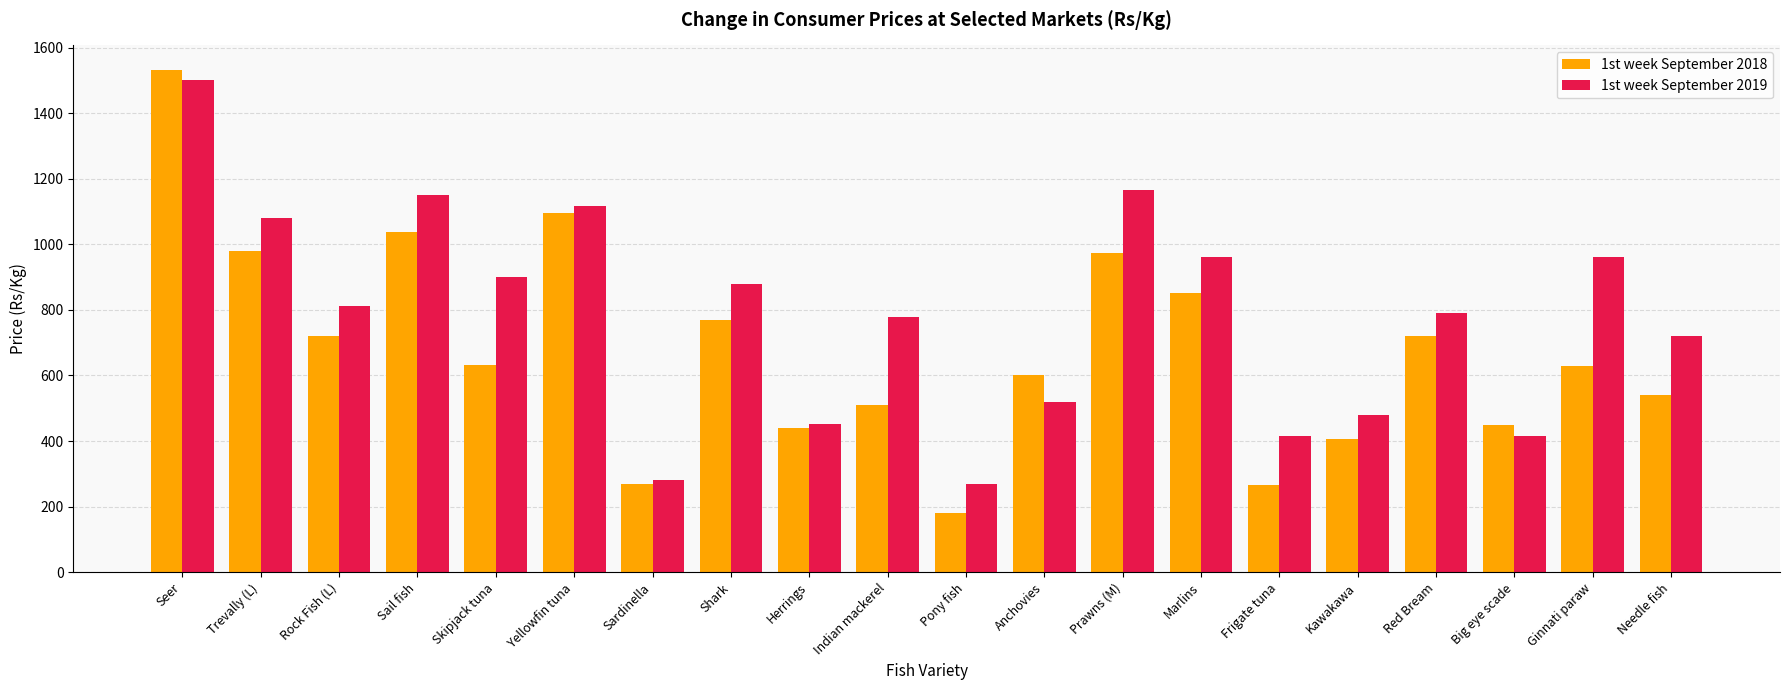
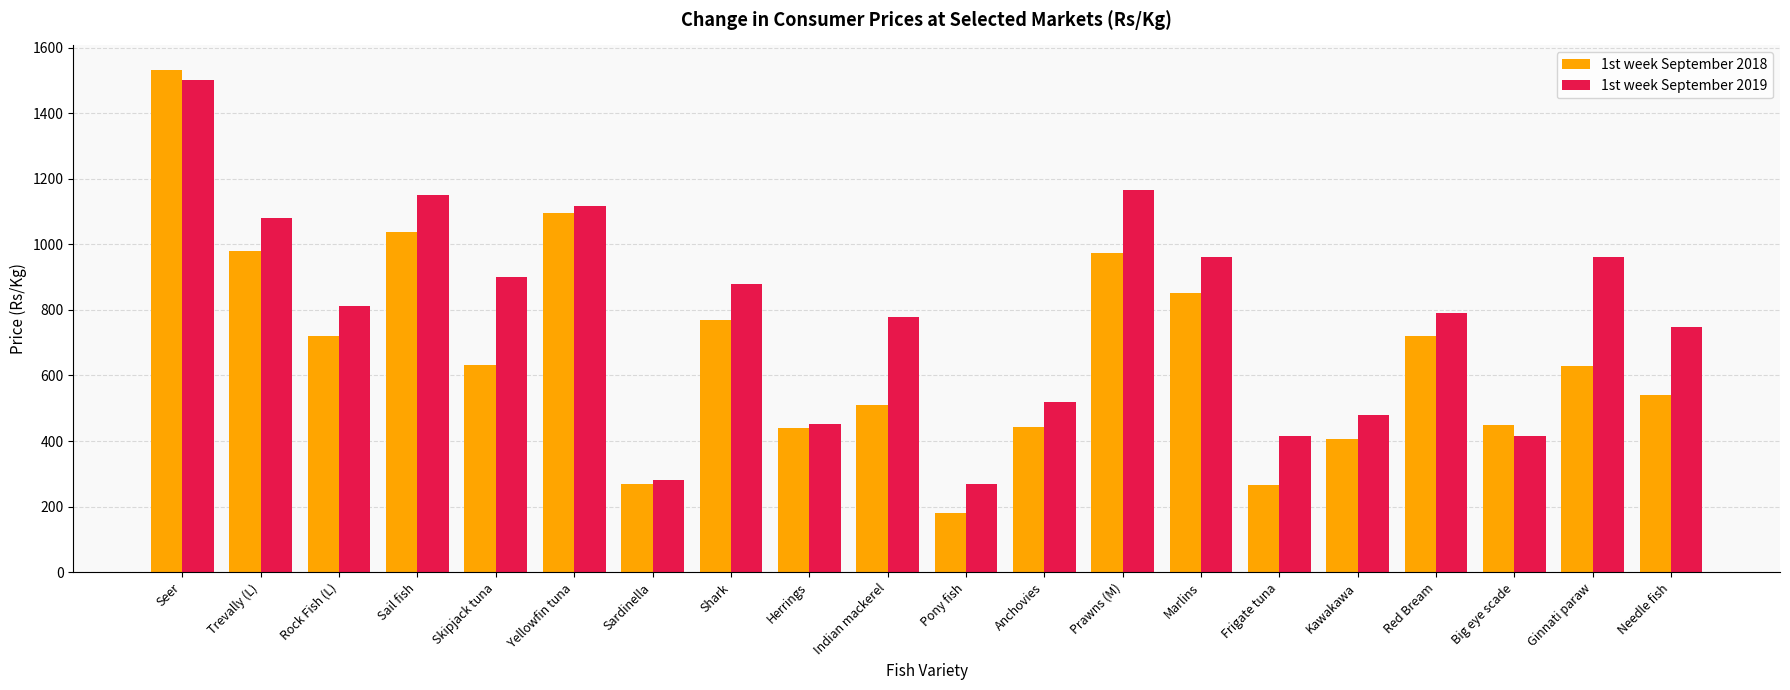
  {
    "1st week September 2018": {
      "Seer": 1530,
      "Trevally (L)": 980,
      "Rock Fish (L)": 720,
      "Sail fish": 1040,
      "Skipjack tuna": 630,
      "Yellowfin tuna": 1090,
      "Sardinella": 270,
      "Shark": 770,
      "Herrings": 440,
      "Indian mackerel": 510,
      "Pony fish": 180,
-     "Anchovies": 600,
+     "Anchovies": 440,
      "Prawns (M)": 970,
      "Marlins": 850,
      "Frigate tuna": 270,
      "Kawakawa": 410,
      "Red Bream": 720,
      "Big eye scade": 450,
      "Ginnati paraw": 630,
      "Needle fish": 540
    },
    "1st week September 2019": {
      "Seer": 1500,
      "Trevally (L)": 1080,
      "Rock Fish (L)": 810,
      "Sail fish": 1150,
      "Skipjack tuna": 900,
      "Yellowfin tuna": 1120,
      "Sardinella": 280,
      "Shark": 880,
      "Herrings": 450,
      "Indian mackerel": 780,
      "Pony fish": 270,
      "Anchovies": 520,
      "Prawns (M)": 1170,
      "Marlins": 960,
      "Frigate tuna": 420,
      "Kawakawa": 480,
      "Red Bream": 790,
      "Big eye scade": 420,
      "Ginnati paraw": 960,
-     "Needle fish": 720
+     "Needle fish": 750
    }
  }
